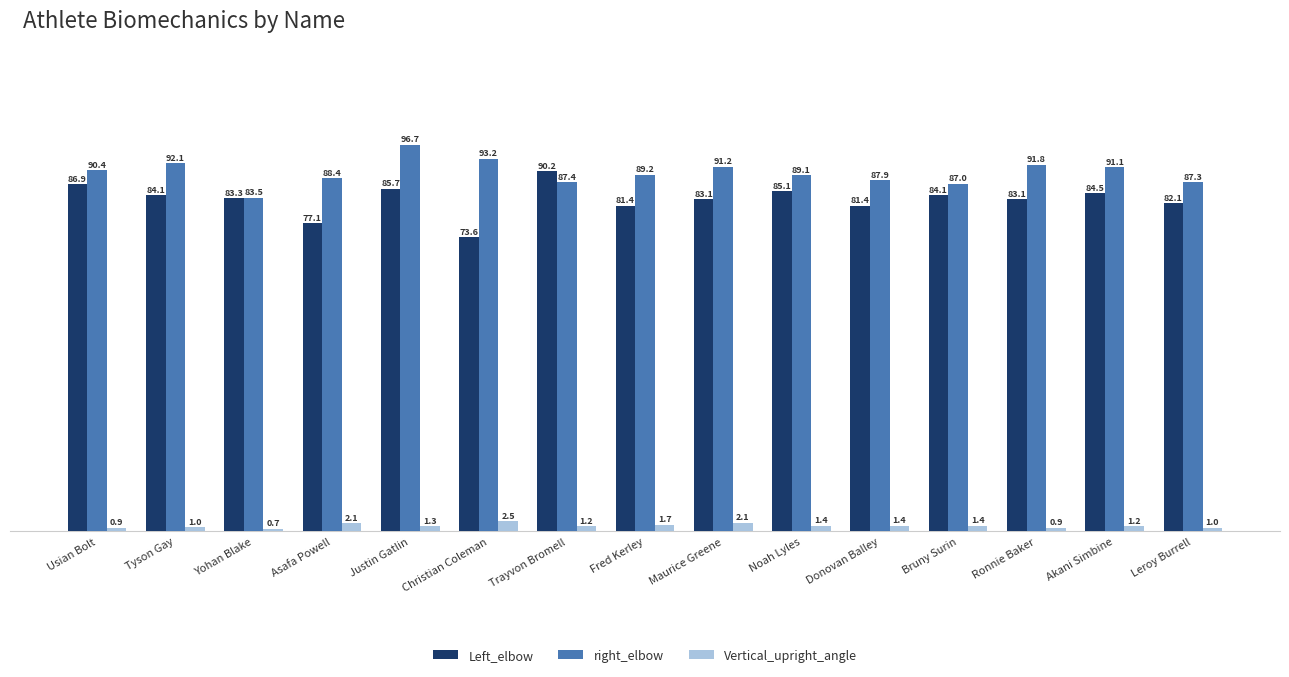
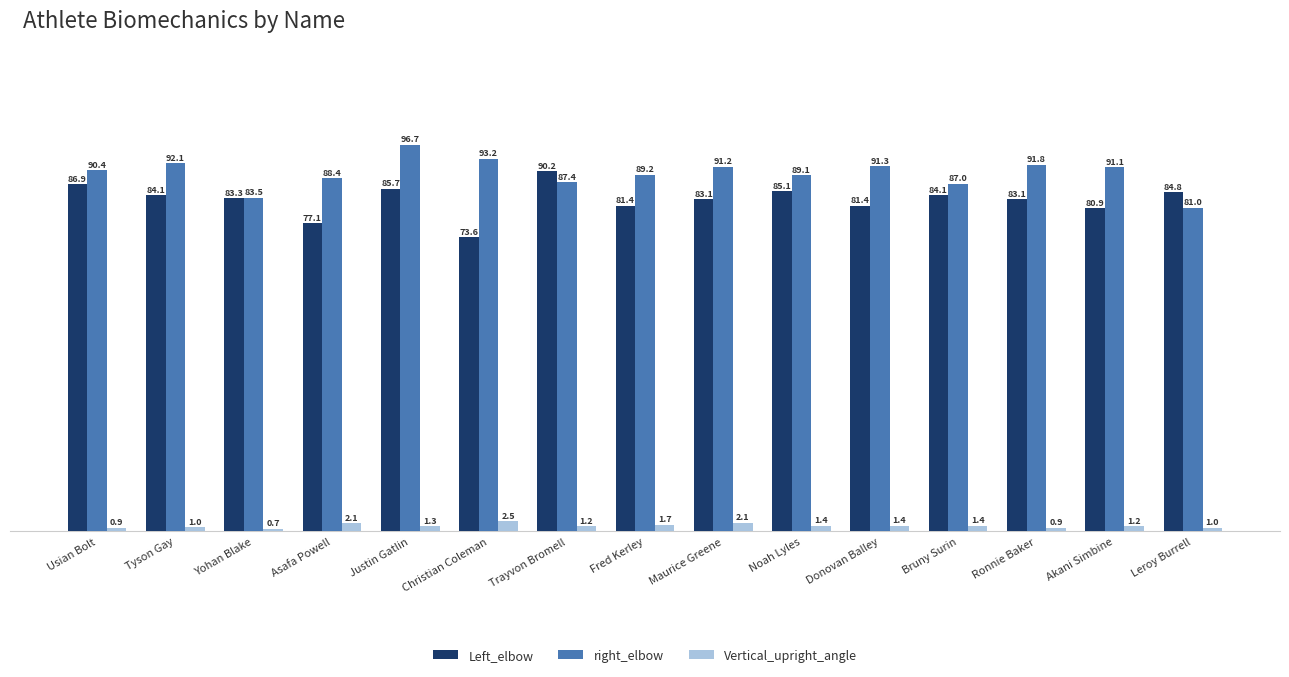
  {
    "Left_elbow": {
      "Usian Bolt": 86.9,
      "Tyson Gay": 84.1,
      "Yohan Blake": 83.3,
      "Asafa Powell": 77.1,
      "Justin Gatlin": 85.7,
      "Christian Coleman": 73.6,
      "Trayvon Bromell": 90.2,
      "Fred Kerley": 81.4,
      "Maurice Greene": 83.1,
      "Noah Lyles": 85.1,
      "Donovan Balley": 81.4,
      "Bruny Surin": 84.1,
      "Ronnie Baker": 83.1,
-     "Akani Simbine": 84.5,
-     "Leroy Burrell": 82.1
+     "Akani Simbine": 80.9,
+     "Leroy Burrell": 84.8
    },
    "right_elbow": {
      "Usian Bolt": 90.4,
      "Tyson Gay": 92.1,
      "Yohan Blake": 83.5,
      "Asafa Powell": 88.4,
      "Justin Gatlin": 96.7,
      "Christian Coleman": 93.2,
      "Trayvon Bromell": 87.4,
      "Fred Kerley": 89.2,
      "Maurice Greene": 91.2,
      "Noah Lyles": 89.1,
-     "Donovan Balley": 87.9,
+     "Donovan Balley": 91.3,
      "Bruny Surin": 87.0,
      "Ronnie Baker": 91.8,
      "Akani Simbine": 91.1,
-     "Leroy Burrell": 87.3
+     "Leroy Burrell": 81.0
    },
    "Vertical_upright_angle": {
      "Usian Bolt": 0.9,
      "Tyson Gay": 1.0,
      "Yohan Blake": 0.7,
      "Asafa Powell": 2.1,
      "Justin Gatlin": 1.3,
      "Christian Coleman": 2.5,
      "Trayvon Bromell": 1.2,
      "Fred Kerley": 1.7,
      "Maurice Greene": 2.1,
      "Noah Lyles": 1.4,
      "Donovan Balley": 1.4,
      "Bruny Surin": 1.4,
      "Ronnie Baker": 0.9,
      "Akani Simbine": 1.2,
      "Leroy Burrell": 1.0
    }
  }
